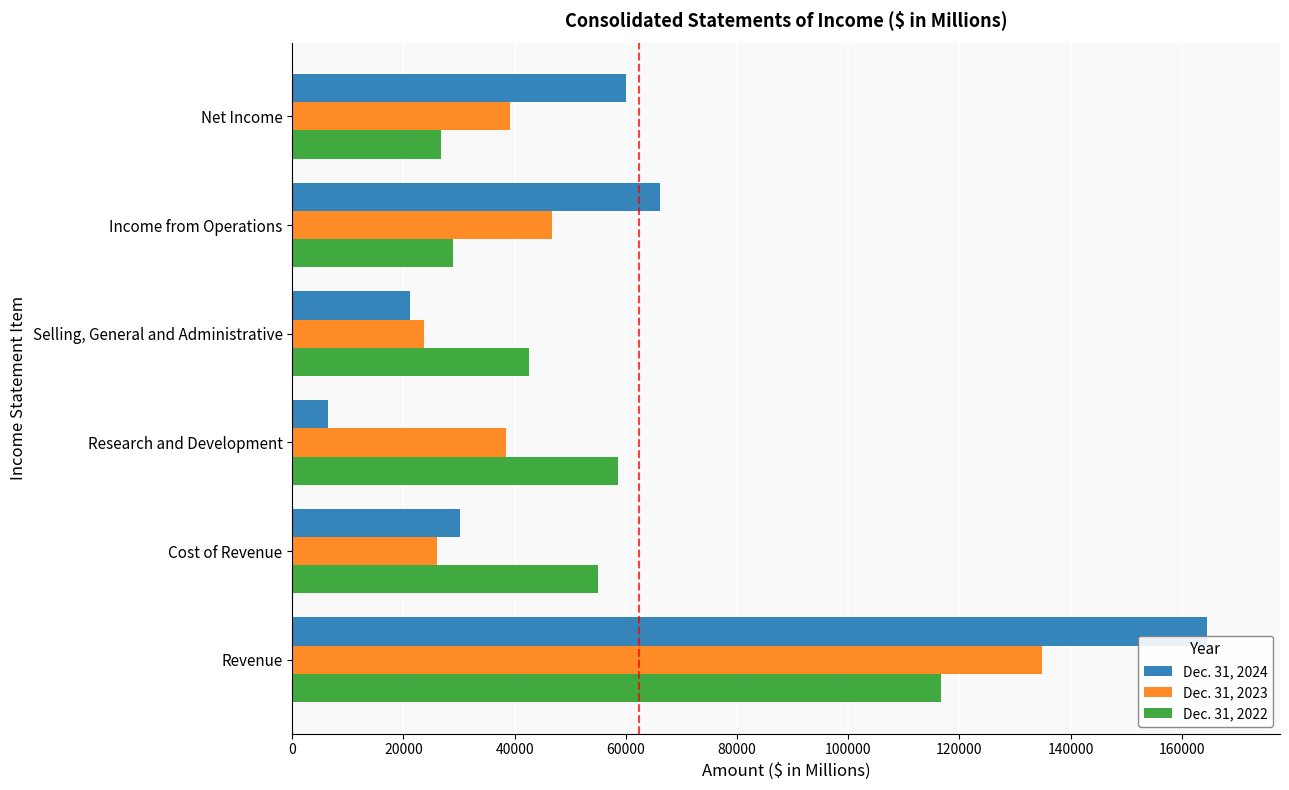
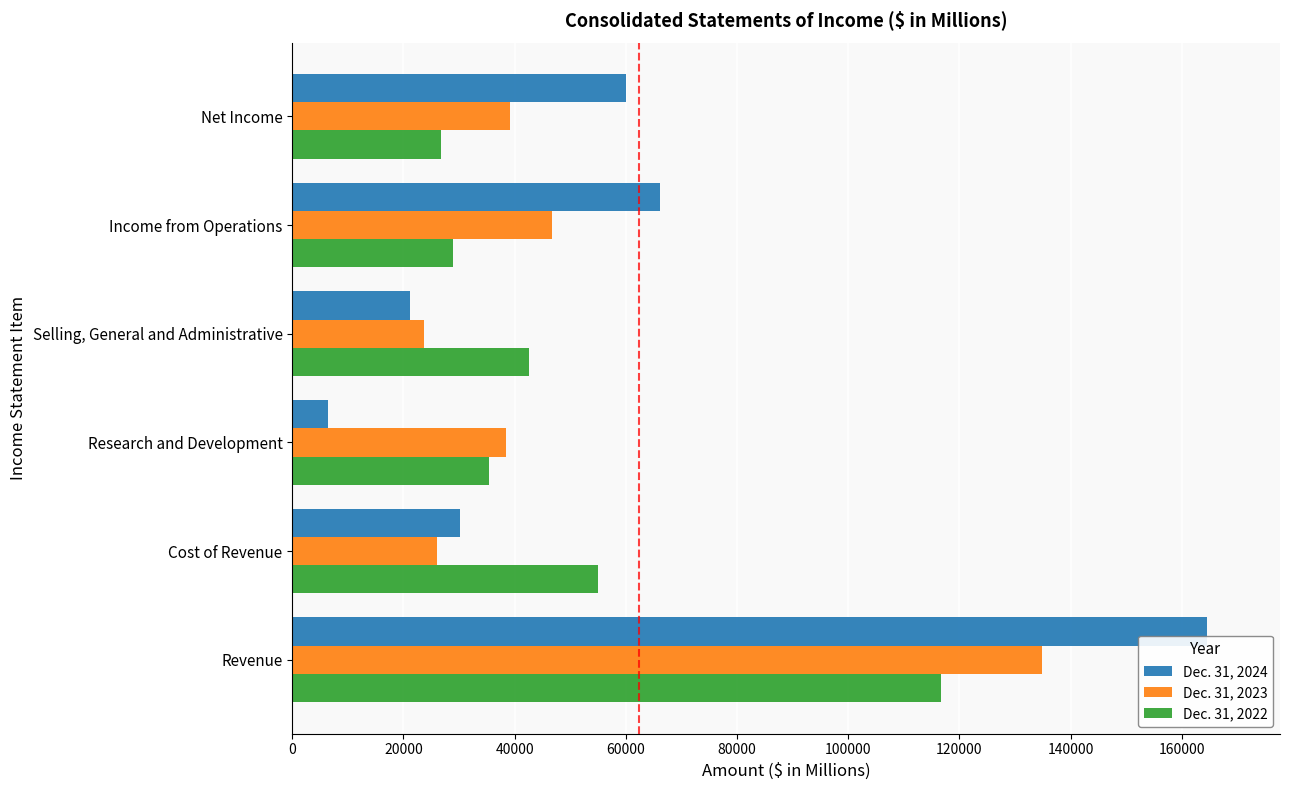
  {
    "Dec. 31, 2024": {
      "Net Income": 60000,
      "Income from Operations": 66000,
      "Selling, General and Administrative": 21000,
      "Research and Development": 6000,
      "Cost of Revenue": 30000,
      "Revenue": 165000
    },
    "Dec. 31, 2023": {
      "Net Income": 39000,
      "Income from Operations": 47000,
      "Selling, General and Administrative": 24000,
      "Research and Development": 38000,
      "Cost of Revenue": 26000,
      "Revenue": 135000
    },
    "Dec. 31, 2022": {
      "Net Income": 27000,
      "Income from Operations": 29000,
      "Selling, General and Administrative": 43000,
-     "Research and Development": 59000,
+     "Research and Development": 35000,
      "Cost of Revenue": 55000,
      "Revenue": 117000
    }
  }
